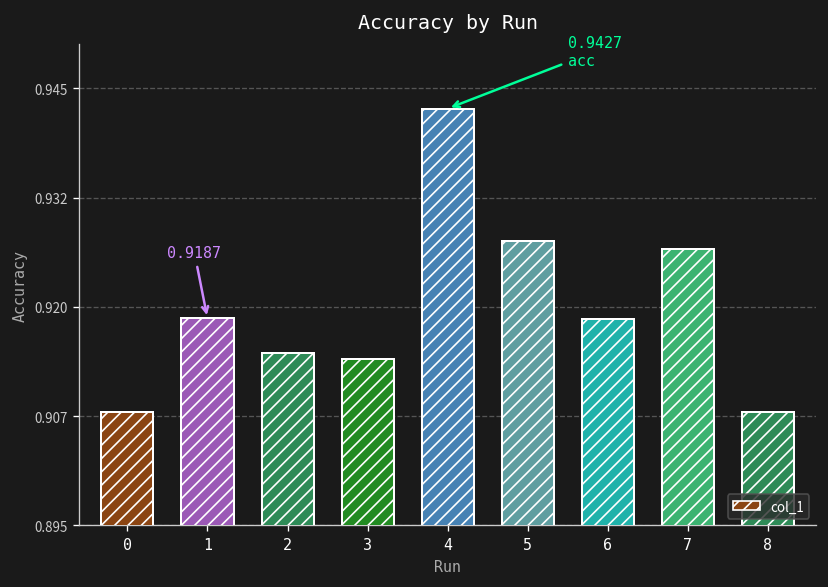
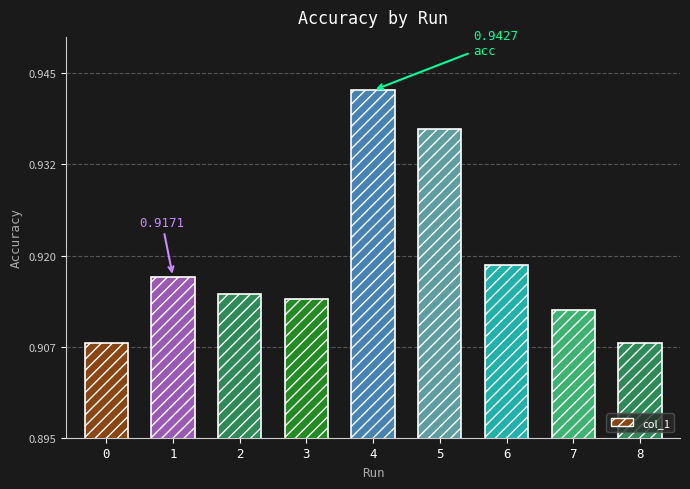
  {
-   "1": 0.9187,
+   "1": 0.9171,
    "4": 0.9427,
-   "5": 0.928,
-   "7": 0.927
+   "5": 0.937,
+   "7": 0.913
  }
